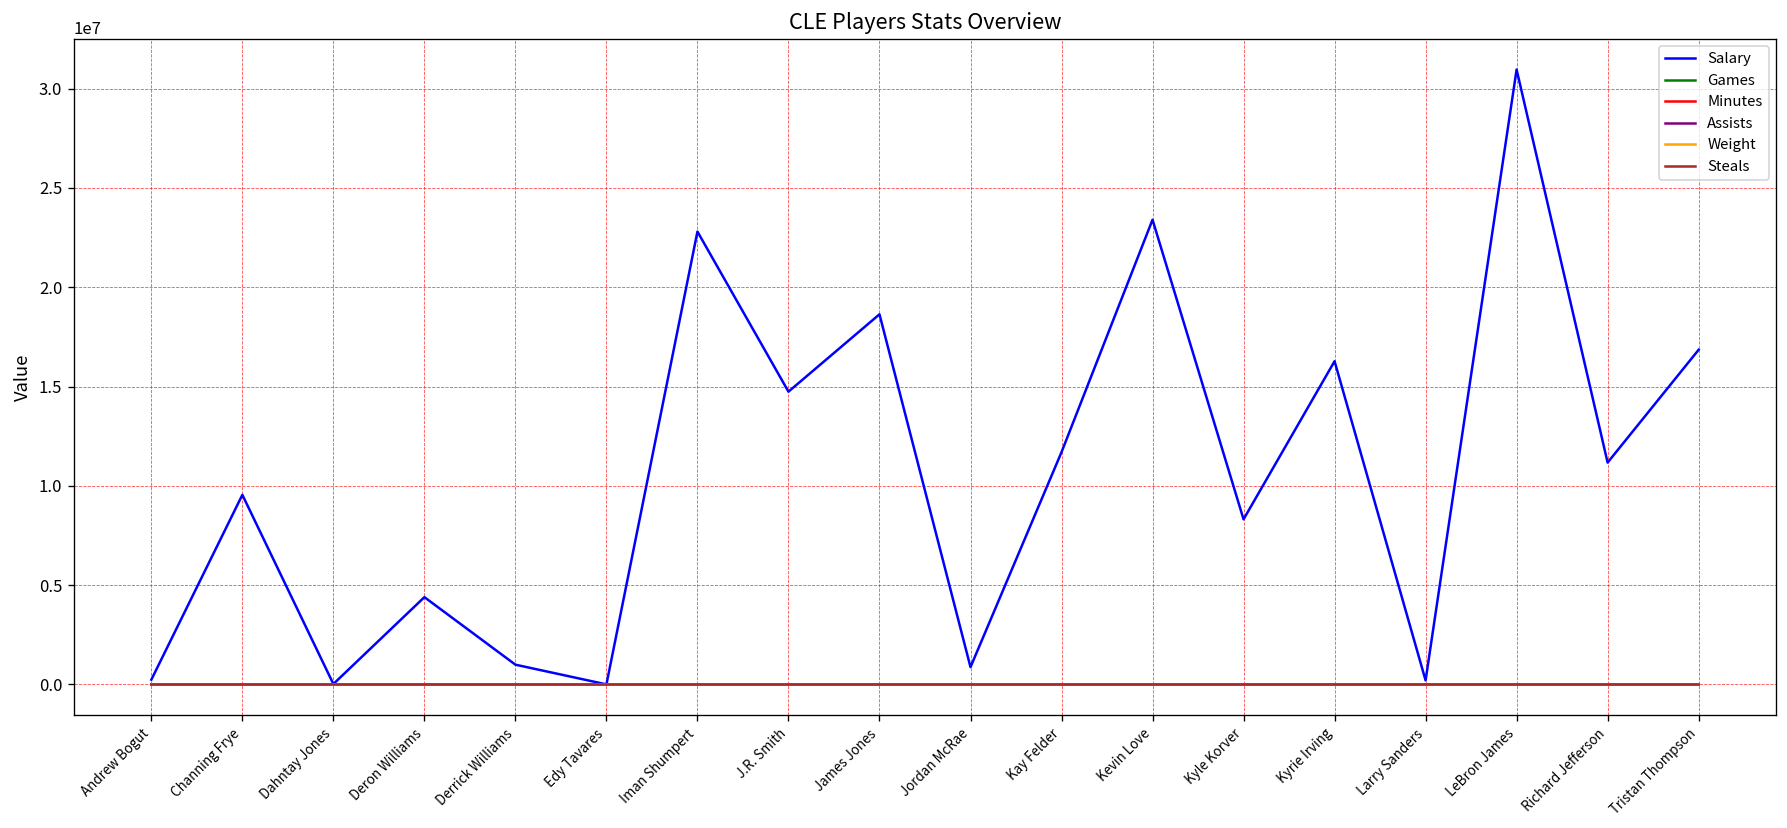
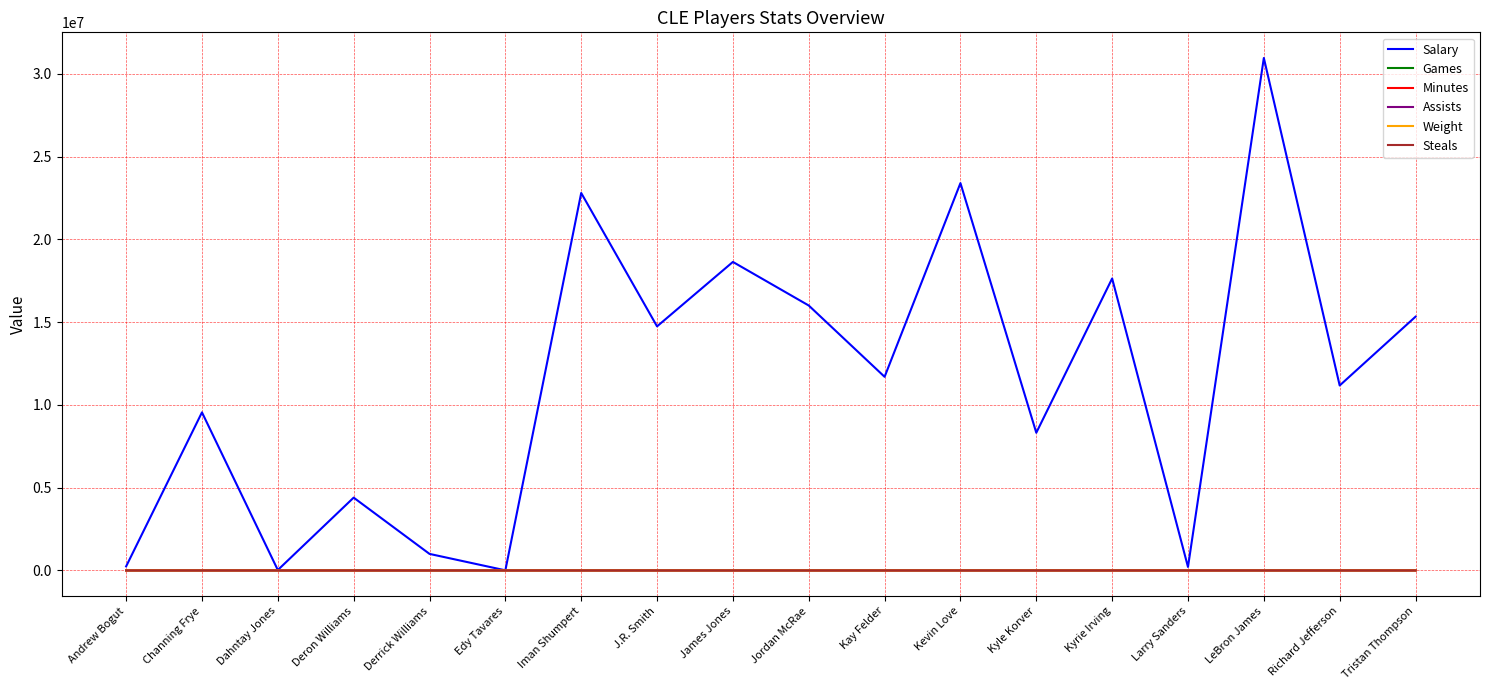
  {
    "Salary": {
      "Andrew Bogut": 200000,
      "Channing Frye": 9500000,
      "Deron Williams": 4400000,
      "Derrick Williams": 1000000,
      "Iman Shumpert": 22800000,
      "J.R. Smith": 14700000,
      "James Jones": 18600000,
-     "Jordan McRae": 900000,
+     "Jordan McRae": 16000000,
      "Kay Felder": 11700000,
      "Kevin Love": 23400000,
      "Kyle Korver": 8300000,
-     "Kyrie Irving": 16300000,
+     "Kyrie Irving": 17600000,
      "Larry Sanders": 200000,
      "LeBron James": 31000000,
      "Richard Jefferson": 11200000,
-     "Tristan Thompson": 16900000
+     "Tristan Thompson": 15300000
    },
    "Steals": {
      "Andrew Bogut": 0,
      "Channing Frye": 0,
      "Deron Williams": 0,
      "Derrick Williams": 0,
      "Iman Shumpert": 0,
      "J.R. Smith": 0,
      "James Jones": 0,
      "Jordan McRae": 0,
      "Kay Felder": 0,
      "Kevin Love": 0,
      "Kyle Korver": 0,
      "Kyrie Irving": 0,
      "Larry Sanders": 0,
      "LeBron James": 0,
      "Richard Jefferson": 0,
      "Tristan Thompson": 0
    }
  }
